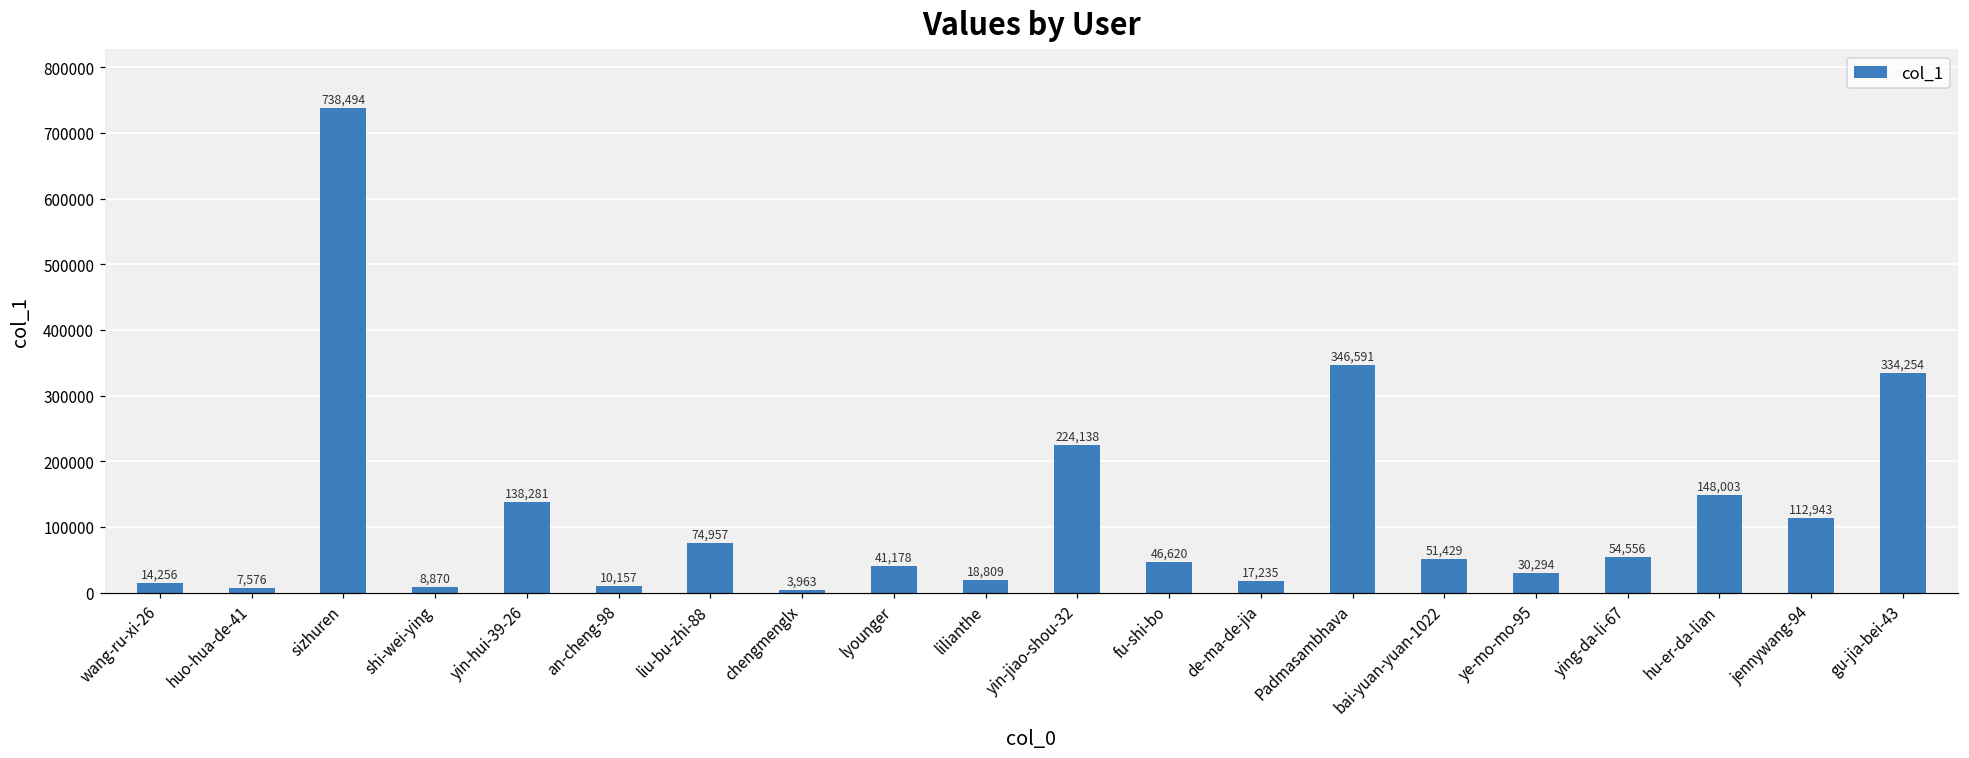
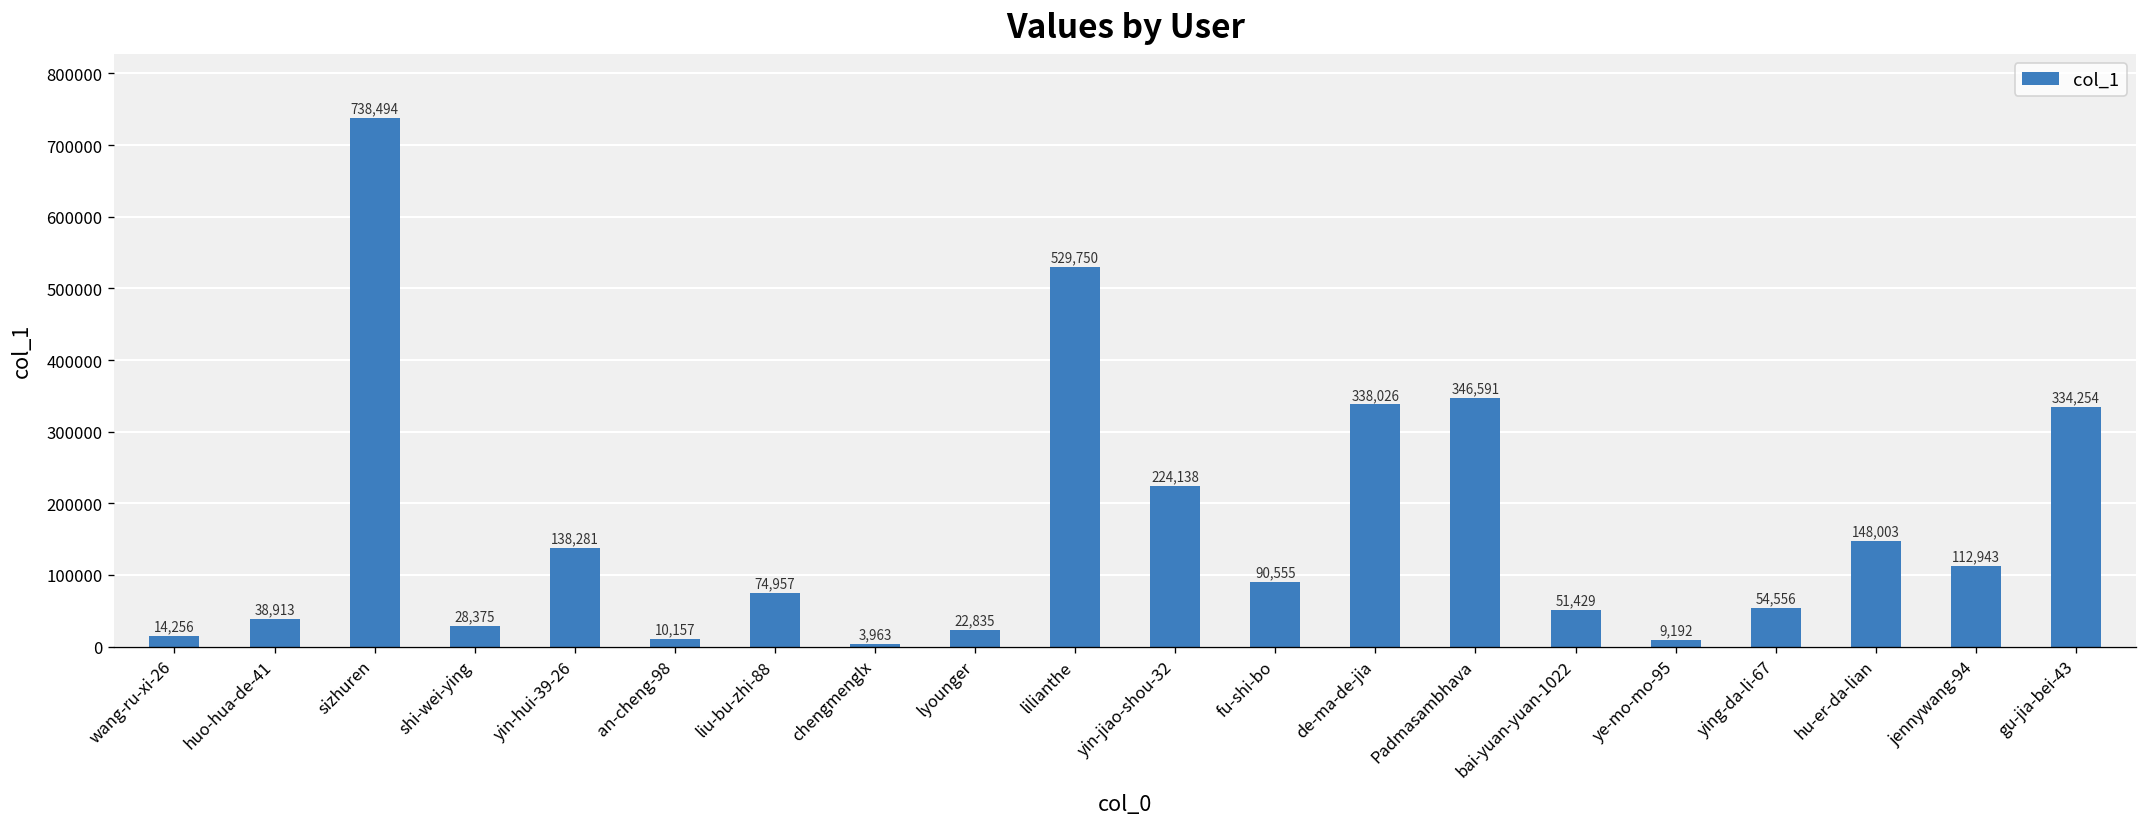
  {
    "wang-ru-xi-26": "14,256",
-   "huo-hua-de-41": "7,576",
+   "huo-hua-de-41": "38,913",
    "sizhuren": "738,494",
-   "shi-wei-ying": "8,870",
+   "shi-wei-ying": "28,375",
    "yin-hui-39-26": "138,281",
    "an-cheng-98": "10,157",
    "liu-bu-zhi-88": "74,957",
    "chengmenglx": "3,963",
-   "lyounger": "41,178",
-   "lilianthe": "18,809",
+   "lyounger": "22,835",
+   "lilianthe": "529,750",
    "yin-jiao-shou-32": "224,138",
-   "fu-shi-bo": "46,620",
-   "de-ma-de-jia": "17,235",
+   "fu-shi-bo": "90,555",
+   "de-ma-de-jia": "338,026",
    "Padmasambhava": "346,591",
    "bai-yuan-yuan-1022": "51,429",
-   "ye-mo-mo-95": "30,294",
+   "ye-mo-mo-95": "9,192",
    "ying-da-li-67": "54,556",
    "hu-er-da-lian": "148,003",
    "jennywang-94": "112,943",
    "gu-jia-bei-43": "334,254"
  }
